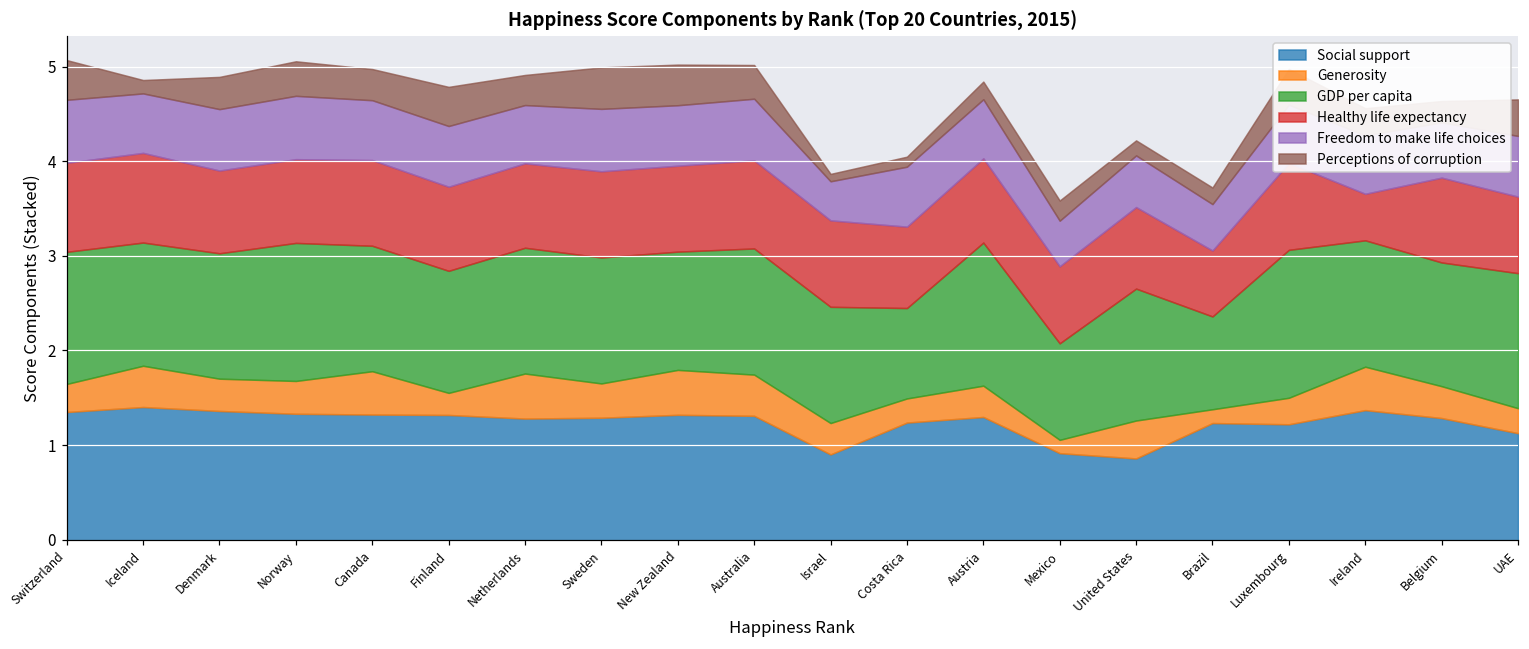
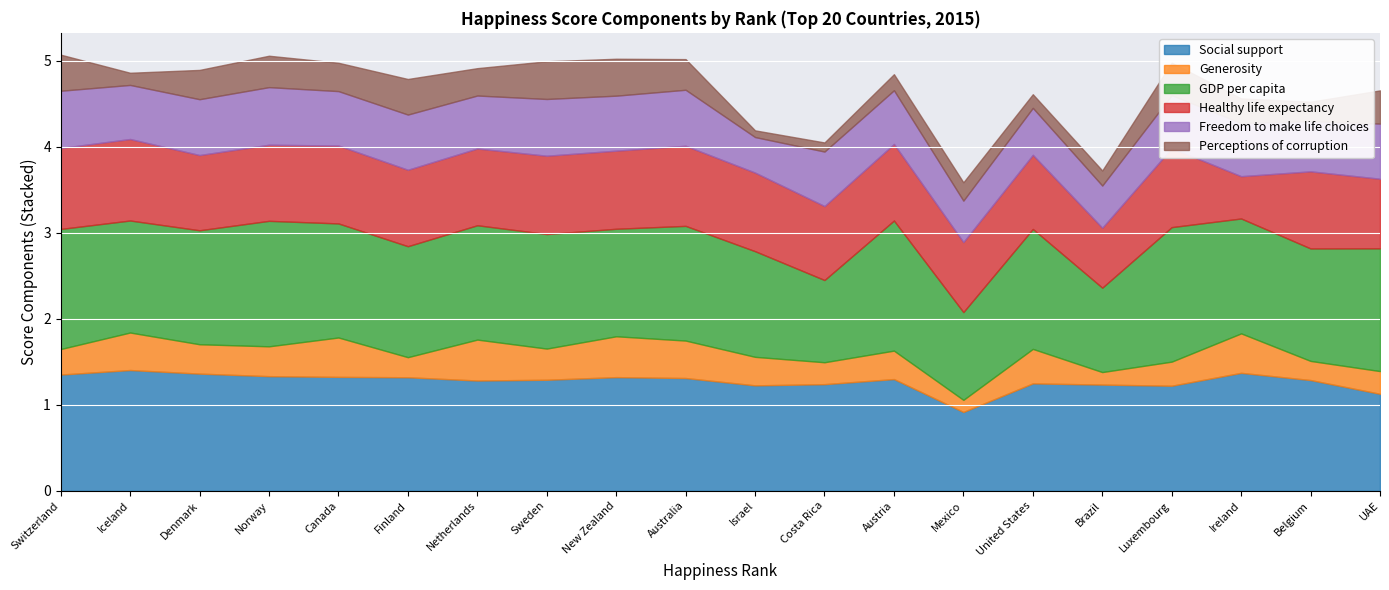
  {
    "Social support": {
      "Switzerland": 1.3,
      "Iceland": 1.4,
      "Denmark": 1.4,
      "Norway": 1.3,
      "Canada": 1.3,
      "Finland": 1.3,
      "Netherlands": 1.3,
      "Sweden": 1.3,
      "New Zealand": 1.3,
      "Australia": 1.3,
-     "Israel": 0.9,
+     "Israel": 1.2,
      "Costa Rica": 1.2,
      "Austria": 1.3,
      "Mexico": 0.9,
-     "United States": 0.9,
+     "United States": 1.2,
      "Brazil": 1.2,
      "Luxembourg": 1.2,
      "Ireland": 1.4,
      "Belgium": 1.3,
      "UAE": 1.1
    },
    "Generosity": {
      "Switzerland": 0.3,
      "Iceland": 0.4,
      "Denmark": 0.3,
      "Norway": 0.3,
      "Canada": 0.5,
      "Finland": 0.2,
      "Netherlands": 0.5,
      "Sweden": 0.4,
      "New Zealand": 0.5,
      "Australia": 0.4,
      "Israel": 0.3,
      "Costa Rica": 0.3,
      "Austria": 0.3,
      "Mexico": 0.1,
      "United States": 0.4,
      "Brazil": 0.1,
      "Luxembourg": 0.3,
      "Ireland": 0.5,
-     "Belgium": 0.3,
+     "Belgium": 0.2,
      "UAE": 0.3
    },
    "GDP per capita": {
      "Switzerland": 1.4,
      "Iceland": 1.3,
      "Denmark": 1.3,
      "Norway": 1.5,
      "Canada": 1.3,
      "Finland": 1.3,
      "Netherlands": 1.3,
      "Sweden": 1.3,
      "New Zealand": 1.3,
      "Australia": 1.3,
      "Israel": 1.2,
      "Costa Rica": 1.0,
      "Austria": 1.5,
      "Mexico": 1.0,
      "United States": 1.4,
      "Brazil": 1.0,
      "Luxembourg": 1.6,
      "Ireland": 1.3,
      "Belgium": 1.3,
      "UAE": 1.4
    },
    "Healthy life expectancy": {
      "Switzerland": 0.9,
      "Iceland": 0.9,
      "Denmark": 0.9,
      "Norway": 0.9,
      "Canada": 0.9,
      "Finland": 0.9,
      "Netherlands": 0.9,
      "Sweden": 0.9,
      "New Zealand": 0.9,
      "Australia": 0.9,
      "Israel": 0.9,
      "Costa Rica": 0.9,
      "Austria": 0.9,
      "Mexico": 0.8,
      "United States": 0.9,
      "Brazil": 0.7,
      "Ireland": 0.5,
      "Belgium": 0.9,
      "UAE": 0.8
    },
    "Freedom to make life choices": {
      "Switzerland": 0.7,
      "Iceland": 0.6,
      "Denmark": 0.6,
      "Norway": 0.7,
      "Canada": 0.6,
      "Finland": 0.6,
      "Netherlands": 0.6,
      "Sweden": 0.7,
      "New Zealand": 0.6,
      "Australia": 0.7,
      "Israel": 0.4,
      "Costa Rica": 0.6,
      "Austria": 0.6,
      "Mexico": 0.5,
      "United States": 0.5,
      "Brazil": 0.5,
      "UAE": 0.6
    },
    "Perceptions of corruption": {
      "Switzerland": 0.4,
      "Iceland": 0.1,
      "Denmark": 0.3,
      "Norway": 0.4,
      "Canada": 0.3,
      "Finland": 0.4,
      "Netherlands": 0.3,
      "Sweden": 0.4,
      "New Zealand": 0.4,
      "Australia": 0.4,
      "Israel": 0.1,
      "Costa Rica": 0.1,
      "Austria": 0.2,
      "Mexico": 0.2,
      "United States": 0.2,
      "Brazil": 0.2,
      "UAE": 0.4
    }
  }
